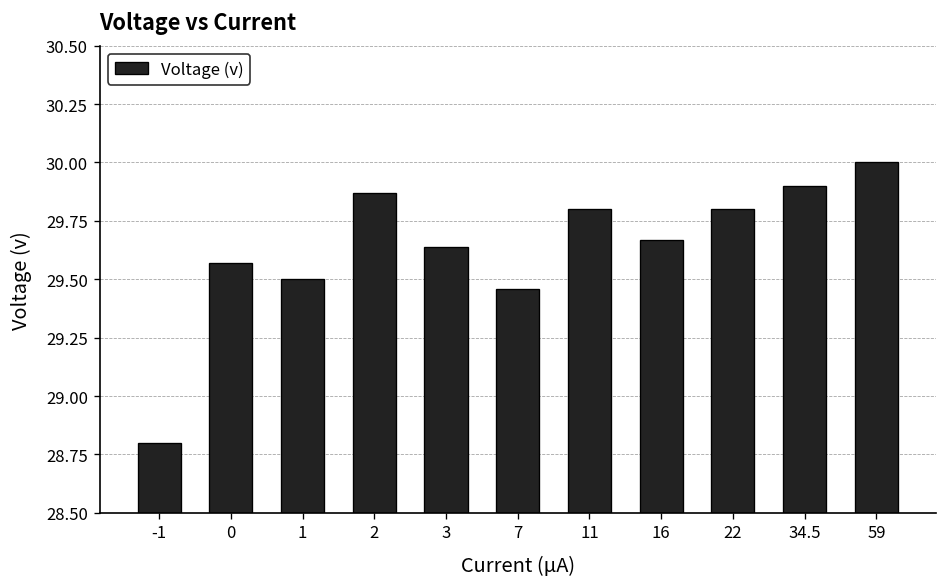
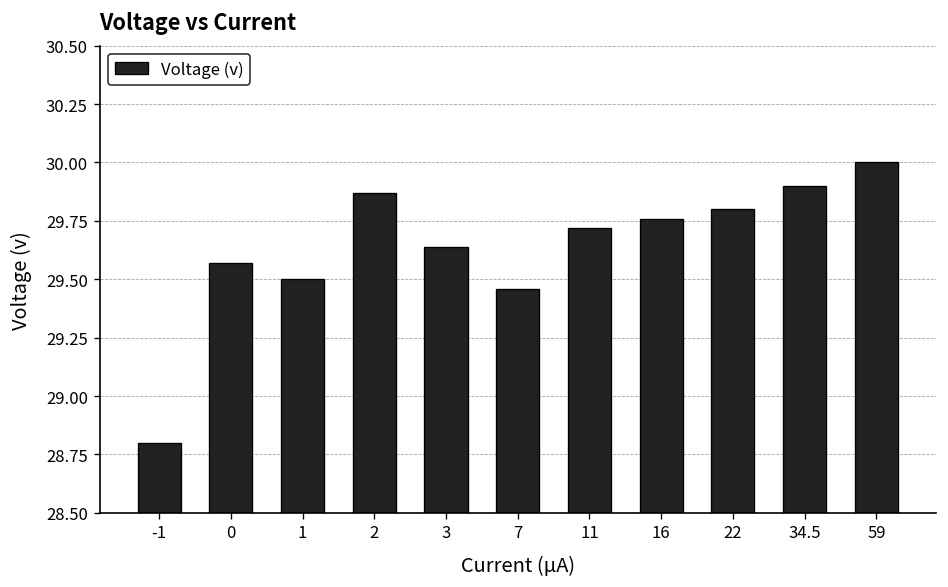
  {
    "-1": 28.80,
    "0": 29.57,
    "1": 29.50,
    "2": 29.87,
    "3": 29.64,
    "7": 29.46,
-   "11": 29.80,
-   "16": 29.67,
+   "11": 29.72,
+   "16": 29.76,
    "22": 29.80,
    "34.5": 29.90,
    "59": 30.00
  }
